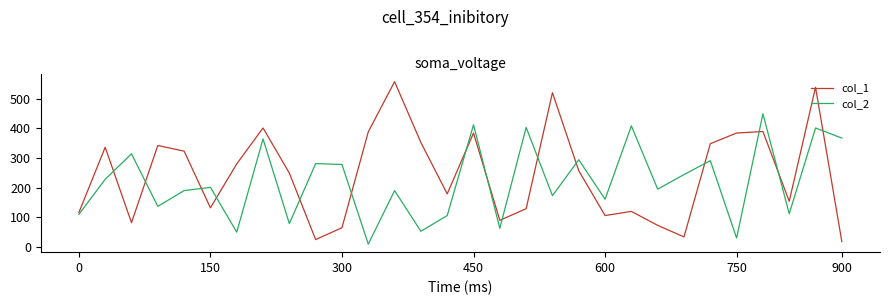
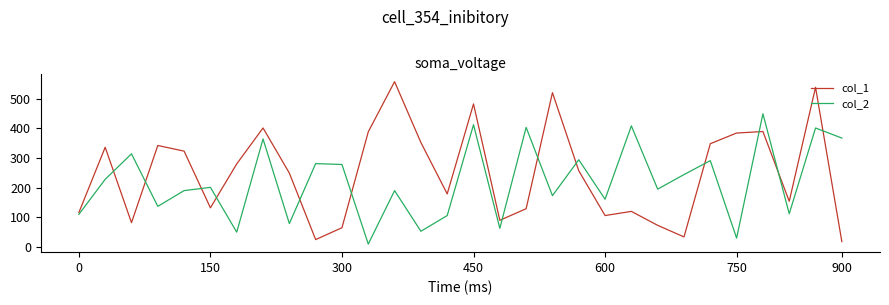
  {
    "col_1": {
      "150": 130,
      "300": 70,
-     "450": 380,
+     "450": 480,
      "600": 110,
      "750": 380,
      "900": 20
    },
    "col_2": {
      "150": 200,
      "300": 280,
      "450": 410,
      "600": 160,
      "750": 30,
      "900": 370
    }
  }
